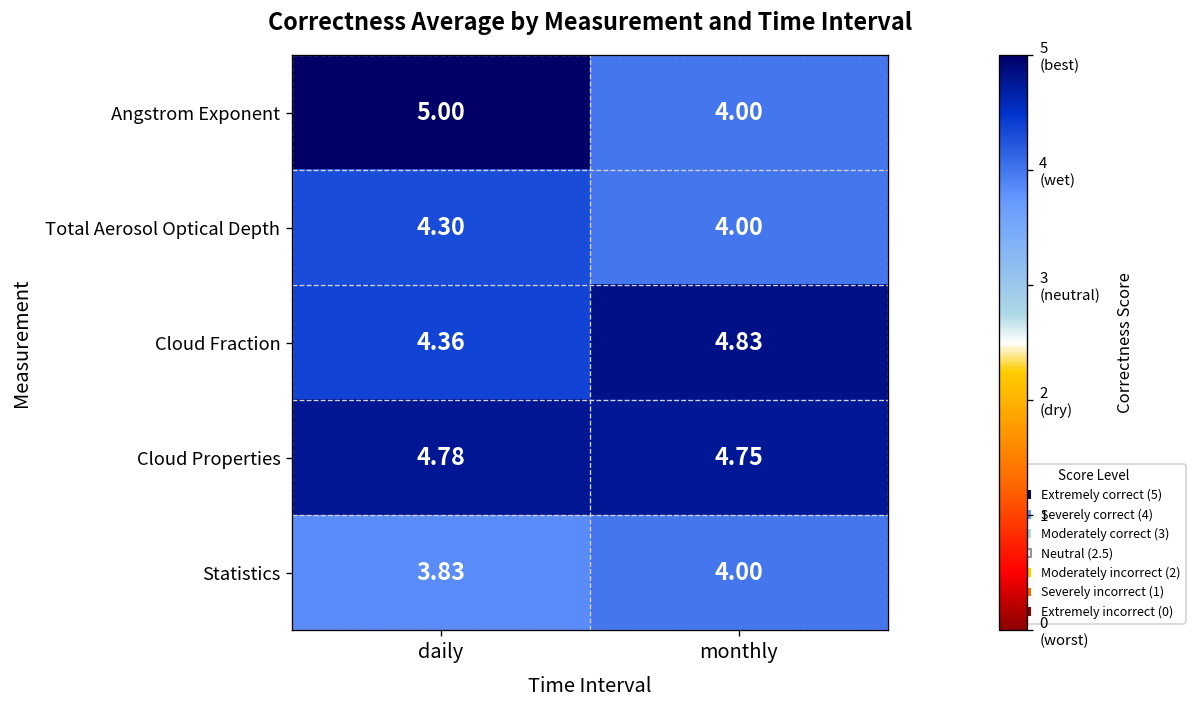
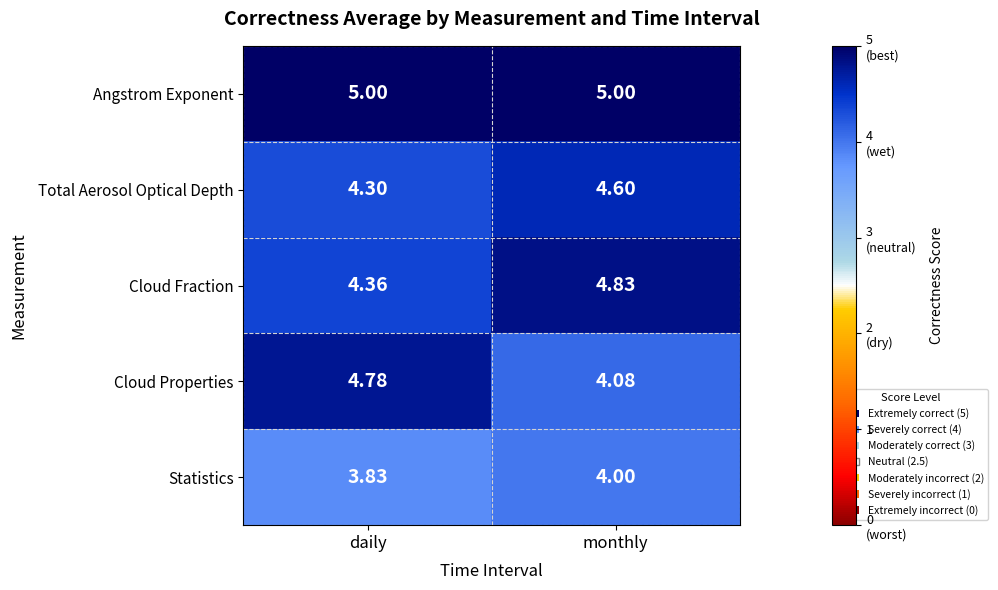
  {
    "Angstrom Exponent": {
      "daily": 5.00,
-     "monthly": 4.00
+     "monthly": 5.00
    },
    "Total Aerosol Optical Depth": {
      "daily": 4.30,
-     "monthly": 4.00
+     "monthly": 4.60
    },
    "Cloud Fraction": {
      "daily": 4.36,
      "monthly": 4.83
    },
    "Cloud Properties": {
      "daily": 4.78,
-     "monthly": 4.75
+     "monthly": 4.08
    },
    "Statistics": {
      "daily": 3.83,
      "monthly": 4.00
    }
  }
